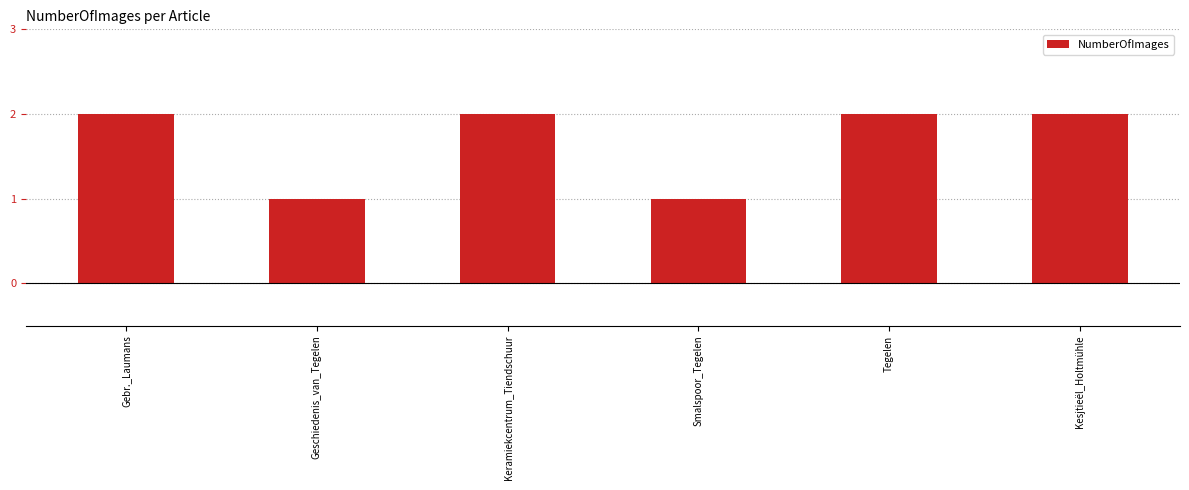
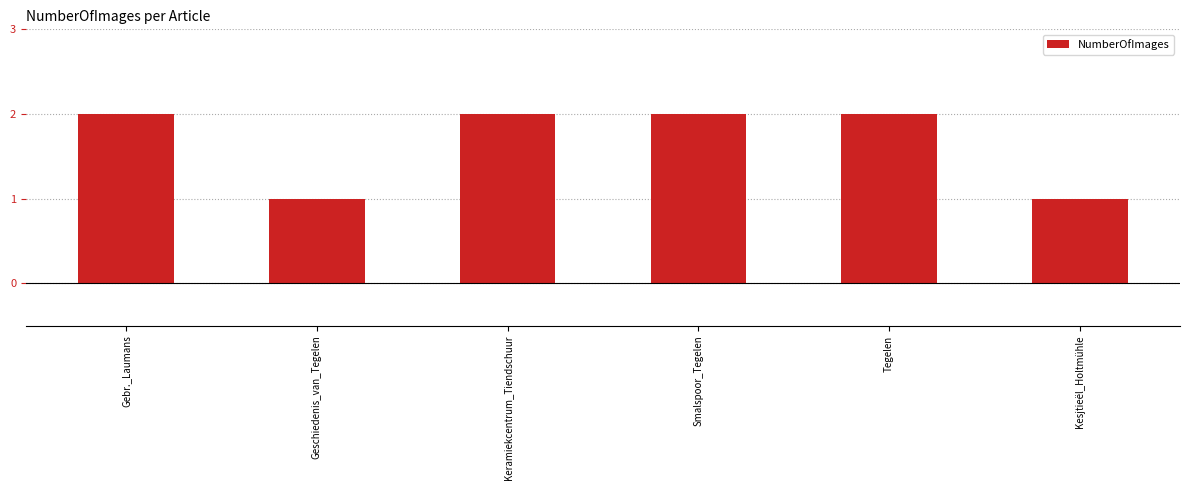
  {
    "Gebr._Laumans": 2,
    "Geschiedenis_van_Tegelen": 1,
    "Keramiekcentrum_Tiendschuur": 2,
-   "Smalspoor_Tegelen": 1,
+   "Smalspoor_Tegelen": 2,
    "Tegelen": 2,
-   "Kesjtieël_Holtmühle": 2
+   "Kesjtieël_Holtmühle": 1
  }
